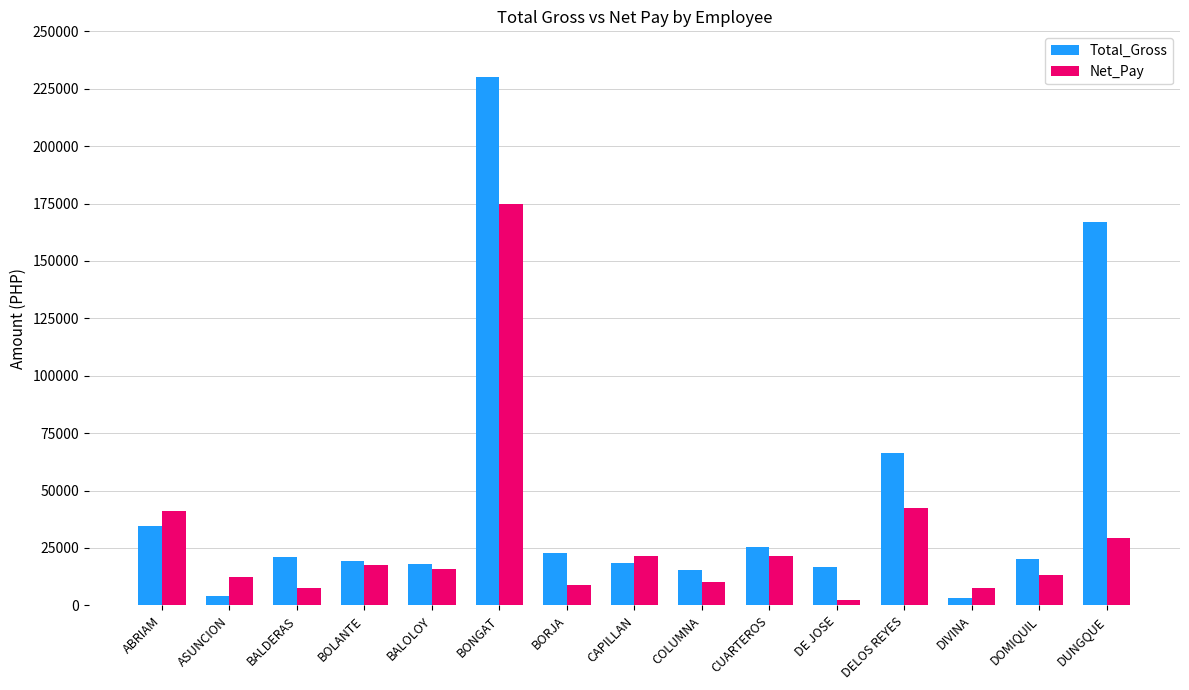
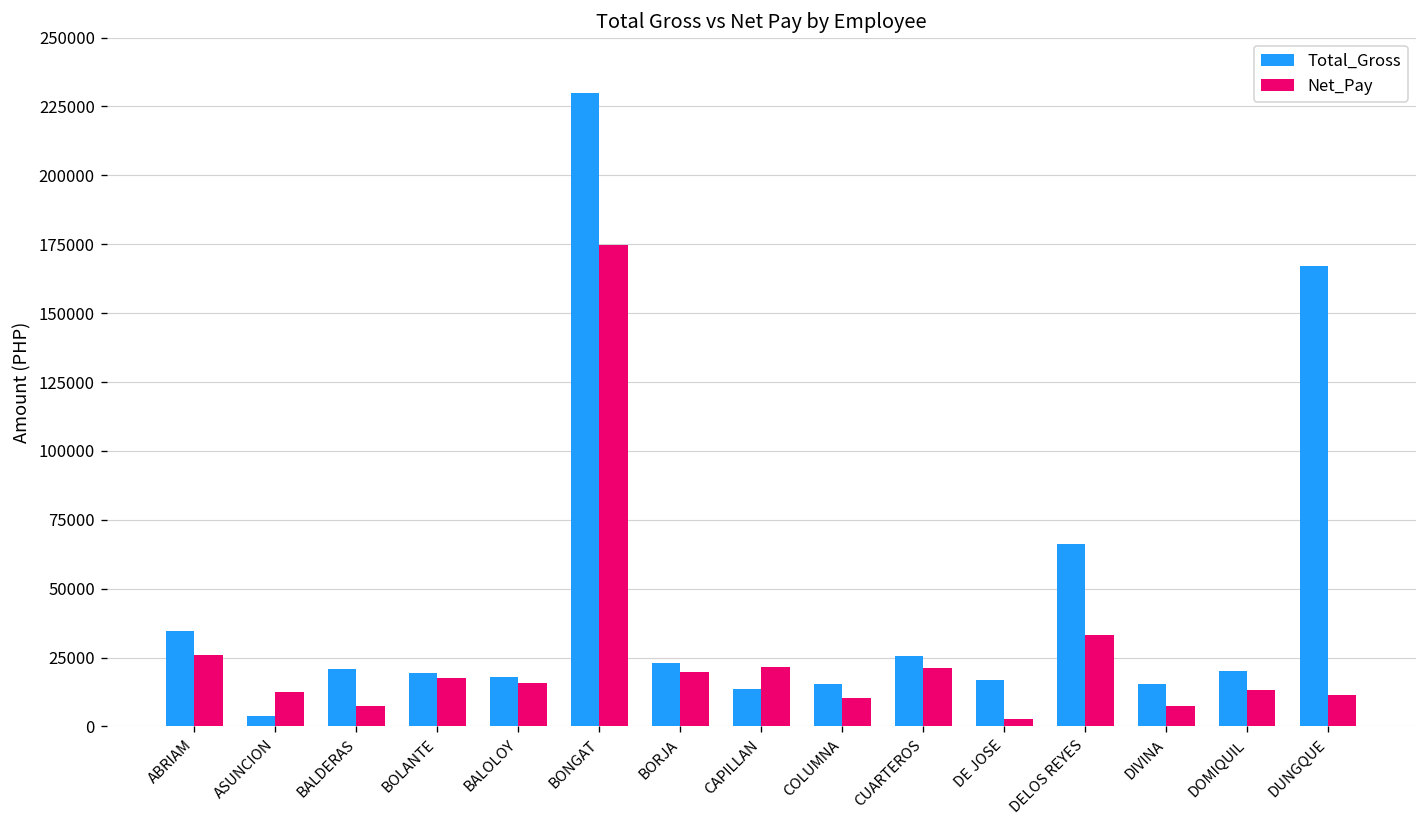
  {
    "Total_Gross": {
      "ABRIAM": 35000,
      "ASUNCION": 4000,
      "BALDERAS": 21000,
      "BOLANTE": 19000,
      "BALOLOY": 18000,
      "BONGAT": 230000,
      "BORJA": 23000,
-     "CAPILLAN": 19000,
+     "CAPILLAN": 13000,
      "COLUMNA": 15000,
      "CUARTEROS": 26000,
      "DE JOSE": 17000,
      "DELOS REYES": 66000,
-     "DIVINA": 3000,
+     "DIVINA": 15000,
      "DOMIQUIL": 20000,
      "DUNGQUE": 167000
    },
    "Net_Pay": {
-     "ABRIAM": 41000,
+     "ABRIAM": 26000,
      "ASUNCION": 12000,
      "BALDERAS": 7000,
      "BOLANTE": 18000,
      "BALOLOY": 16000,
      "BONGAT": 175000,
-     "BORJA": 9000,
+     "BORJA": 20000,
      "CAPILLAN": 22000,
      "COLUMNA": 10000,
      "CUARTEROS": 21000,
      "DE JOSE": 3000,
-     "DELOS REYES": 43000,
+     "DELOS REYES": 33000,
      "DIVINA": 7000,
      "DOMIQUIL": 13000,
-     "DUNGQUE": 29000
+     "DUNGQUE": 11000
    }
  }
